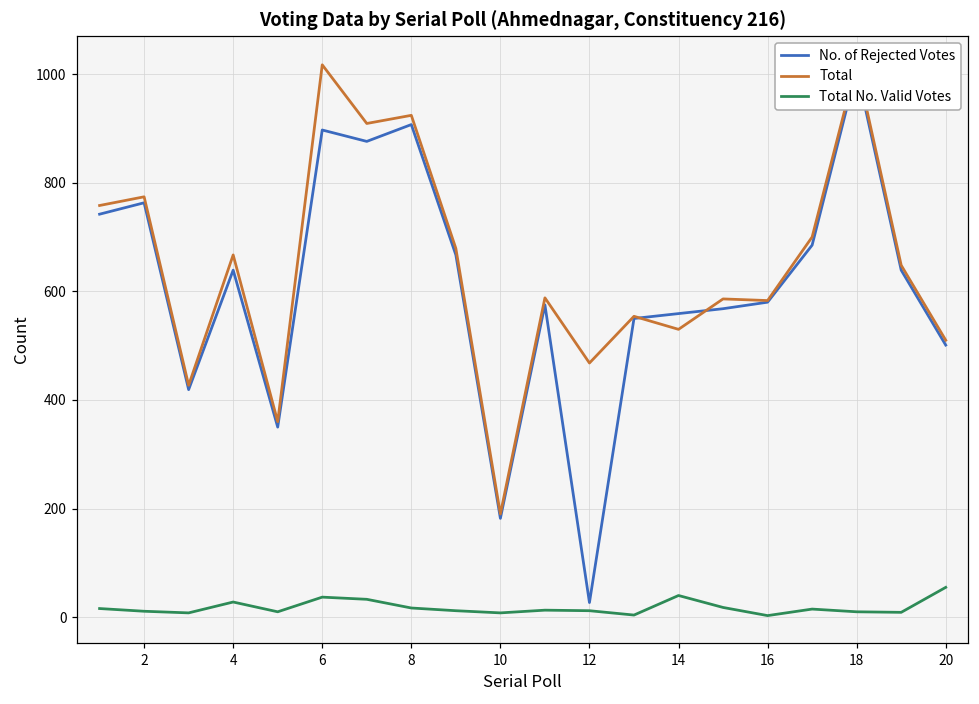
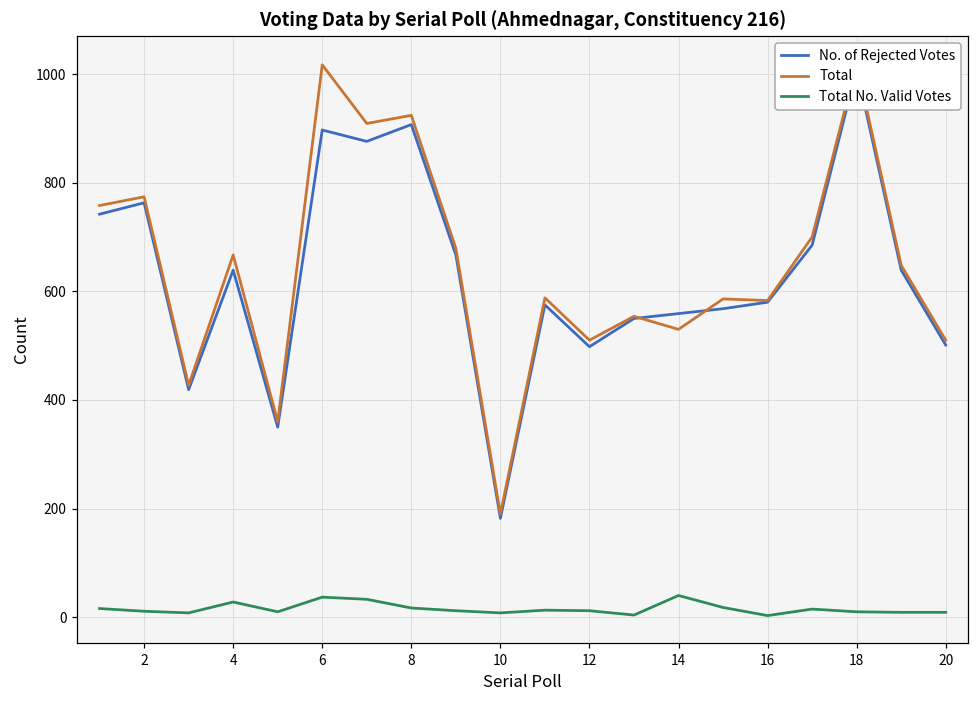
  {
    "No. of Rejected Votes": {
      "2": 760,
      "4": 640,
      "6": 900,
      "8": 910,
      "10": 180,
-     "12": 30,
+     "12": 500,
      "14": 560,
      "20": 500
    },
    "Total": {
      "2": 770,
      "4": 670,
      "6": 1020,
      "8": 920,
      "10": 190,
-     "12": 470,
+     "12": 510,
      "14": 530,
      "20": 510
    },
    "Total No. Valid Votes": {
      "2": 10,
      "4": 30,
      "6": 40,
      "8": 20,
      "10": 10,
      "12": 10,
      "14": 40,
      "16": 0,
      "18": 10,
-     "20": 60
+     "20": 10
    }
  }
